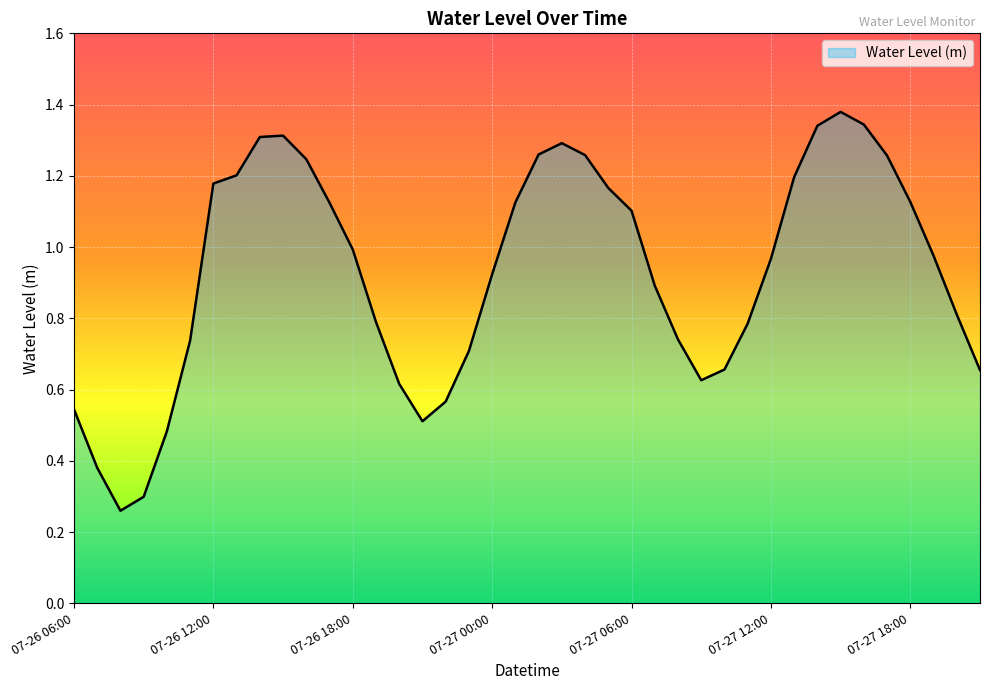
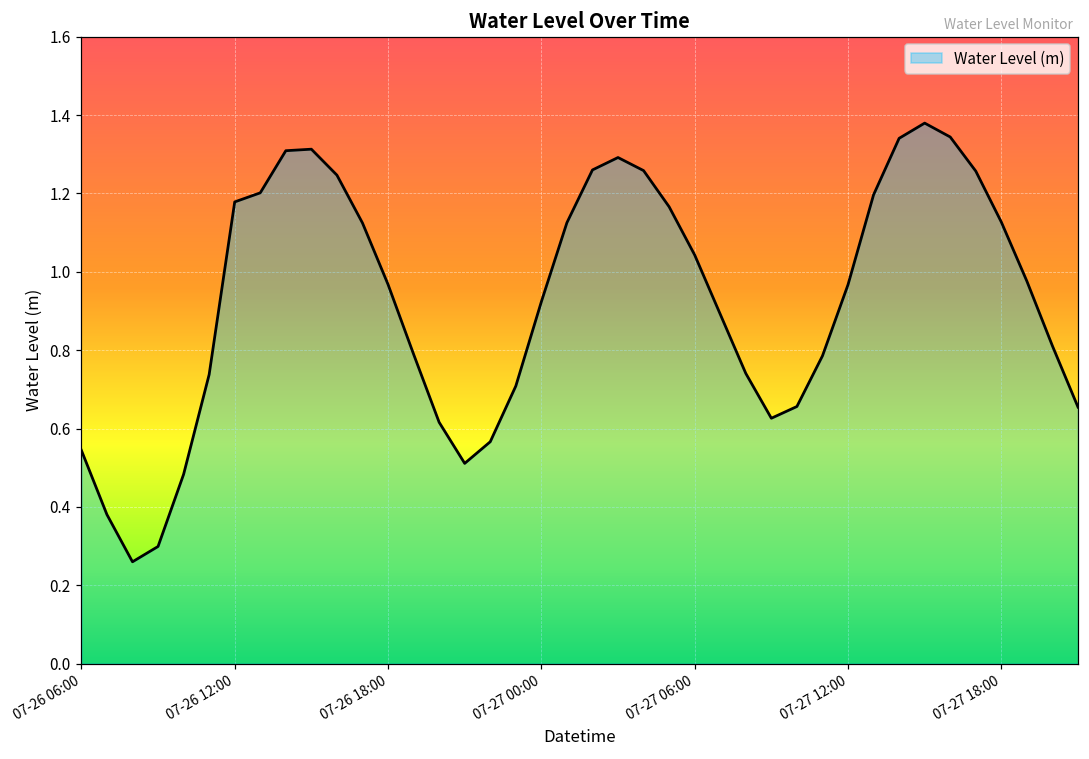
  {
    "07-26 06:00": 0.54,
    "07-26 12:00": 1.18,
-   "07-26 18:00": 0.99,
+   "07-26 18:00": 0.97,
    "07-27 00:00": 0.92,
-   "07-27 06:00": 1.10,
+   "07-27 06:00": 1.04,
    "07-27 12:00": 0.97,
    "07-27 18:00": 1.13
  }
